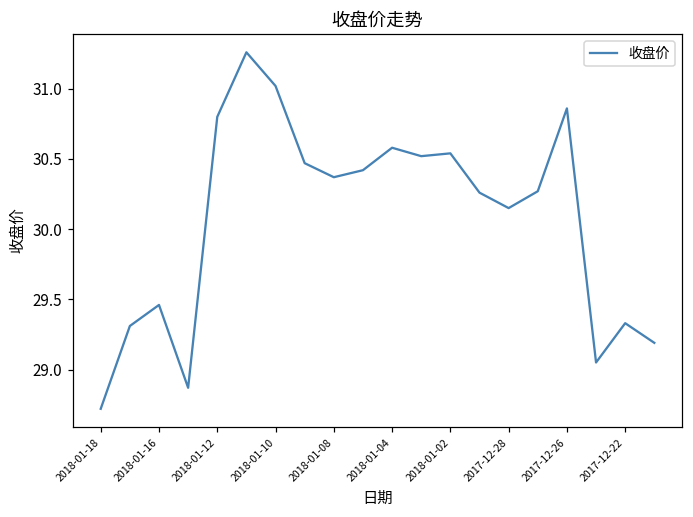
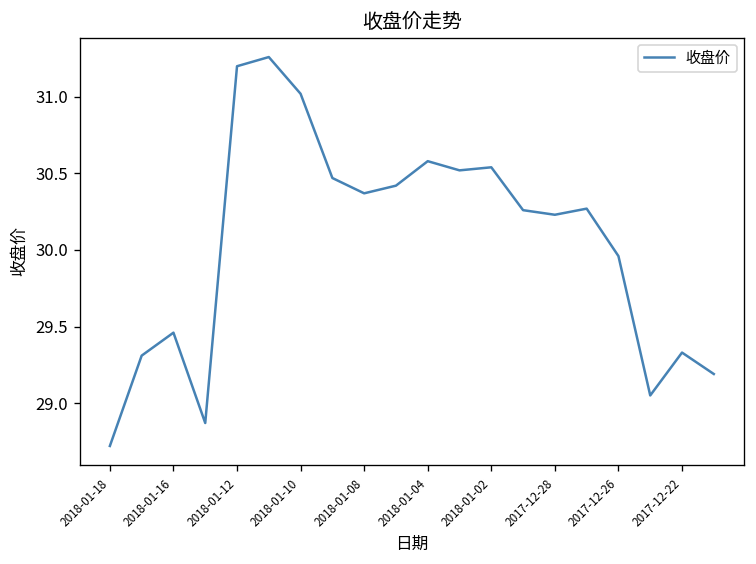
  {
    "2018-01-18": 28.72,
    "2018-01-16": 29.46,
-   "2018-01-12": 30.8,
+   "2018-01-12": 31.2,
    "2018-01-10": 31.02,
    "2018-01-08": 30.37,
    "2018-01-04": 30.58,
    "2018-01-02": 30.54,
-   "2017-12-28": 30.15,
-   "2017-12-26": 30.86,
+   "2017-12-28": 30.23,
+   "2017-12-26": 29.96,
    "2017-12-22": 29.33
  }
